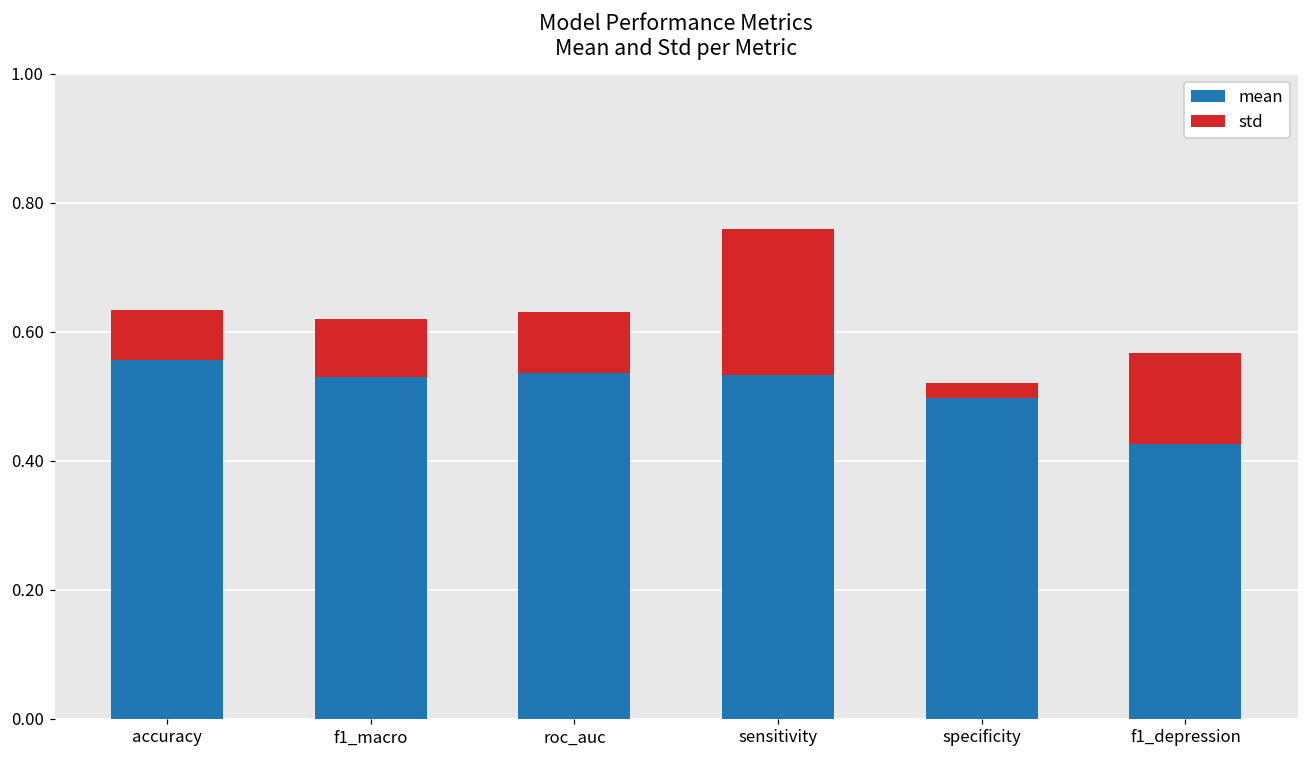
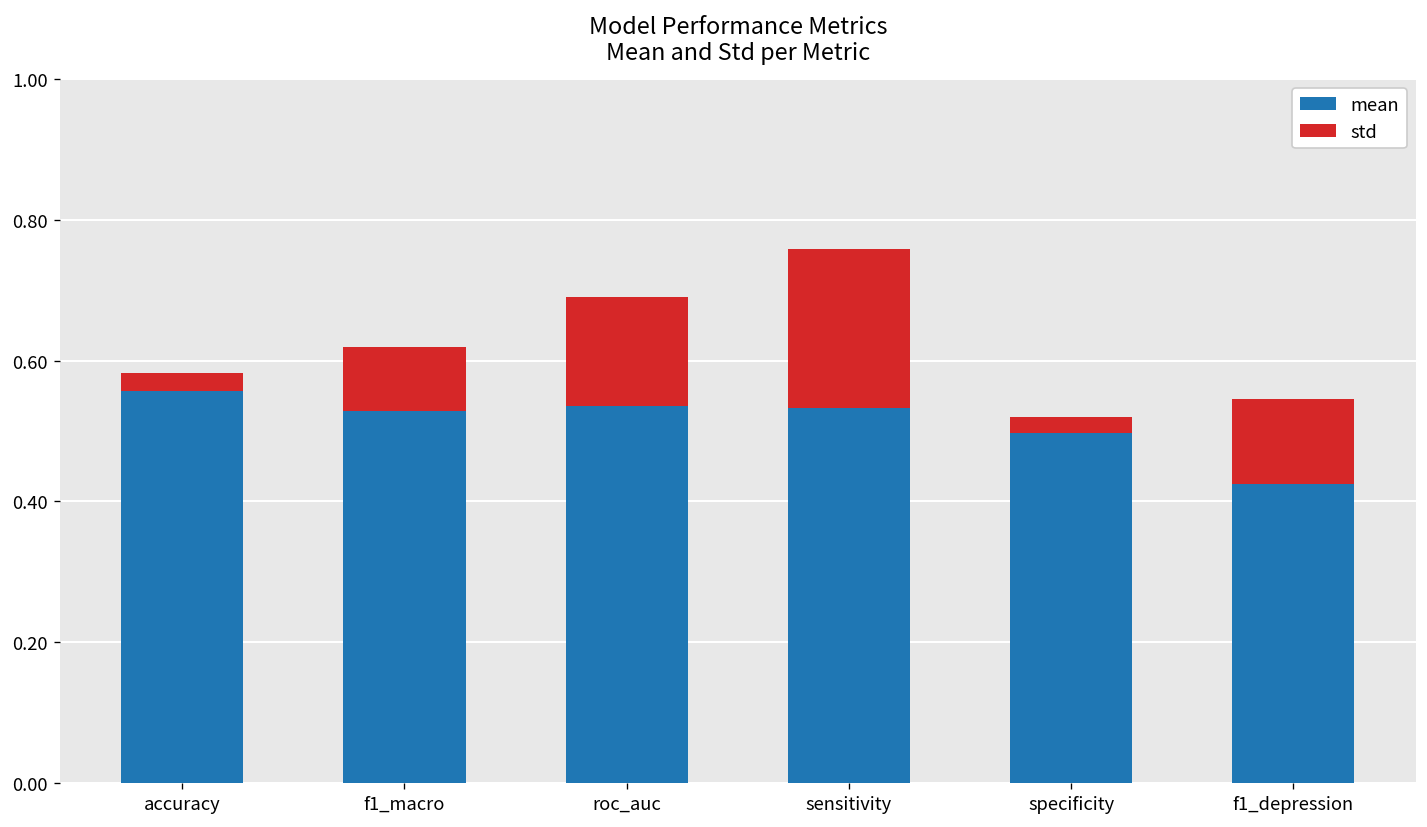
  {
    "mean": {
      "accuracy": 0.56,
      "f1_macro": 0.53,
      "roc_auc": 0.54,
      "sensitivity": 0.53,
      "specificity": 0.50,
      "f1_depression": 0.42
    },
    "std": {
-     "accuracy": 0.08,
+     "accuracy": 0.03,
      "f1_macro": 0.09,
-     "roc_auc": 0.09,
+     "roc_auc": 0.15,
      "sensitivity": 0.23,
      "specificity": 0.02,
-     "f1_depression": 0.14
+     "f1_depression": 0.12
    }
  }
